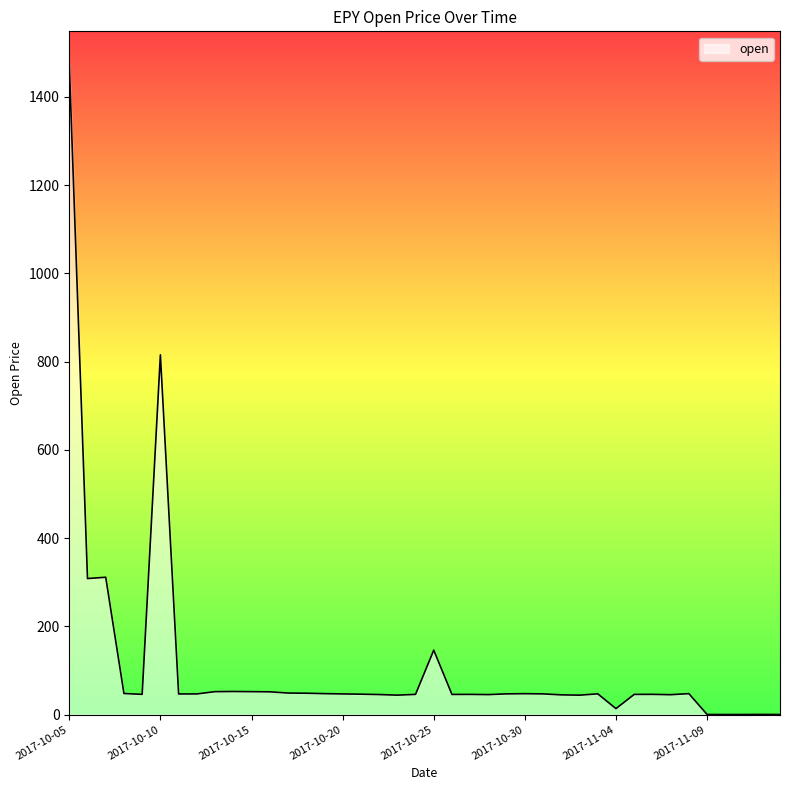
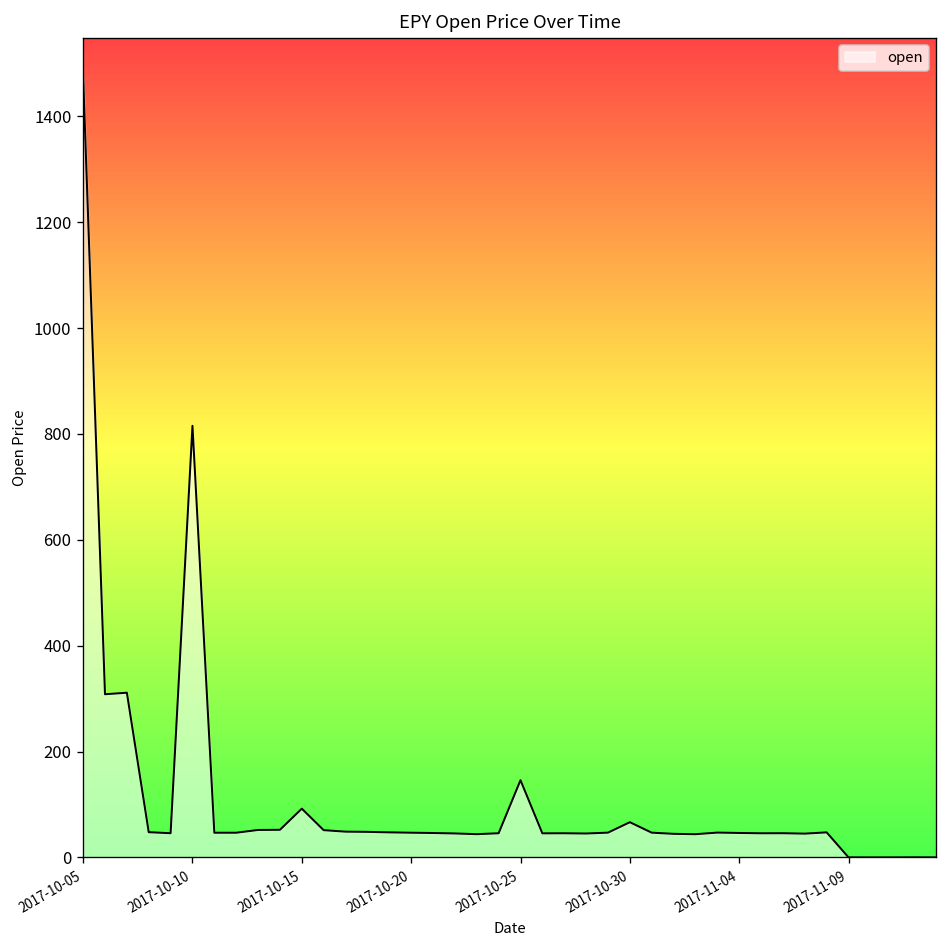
  {
    "2017-10-05": 1470,
    "2017-10-10": 820,
-   "2017-10-15": 50,
+   "2017-10-15": 90,
    "2017-10-20": 50,
    "2017-10-25": 150,
-   "2017-10-30": 50,
-   "2017-11-04": 10,
+   "2017-10-30": 70,
+   "2017-11-04": 50,
    "2017-11-09": 0
  }
